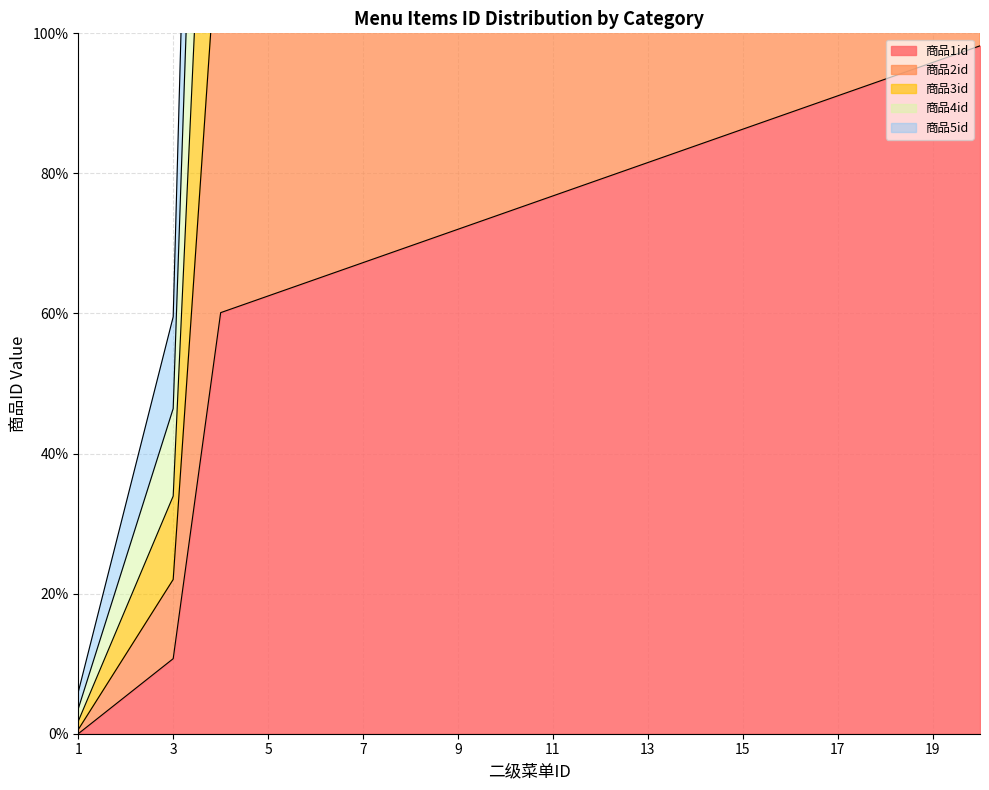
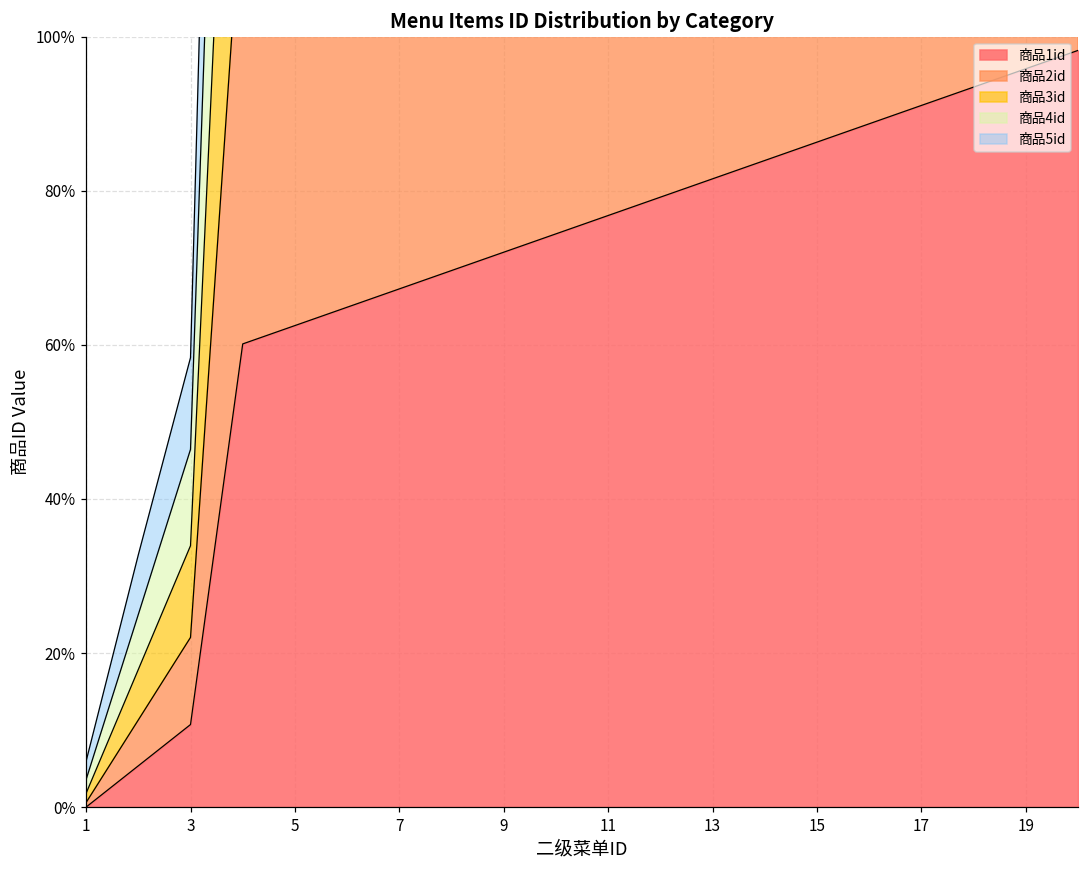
  {
    "商品3id": {
      "1": "1%",
      "3": "12%"
    },
    "商品4id": {
      "1": "2%",
      "3": "13%"
    },
    "商品5id": {
      "1": "2%",
-     "3": "13%"
+     "3": "12%"
    }
  }
